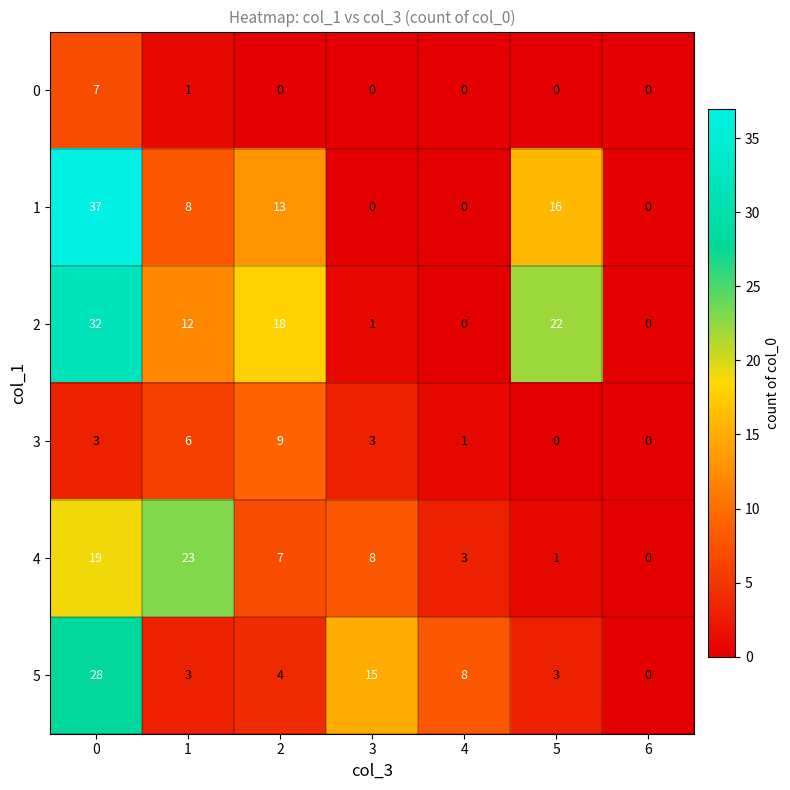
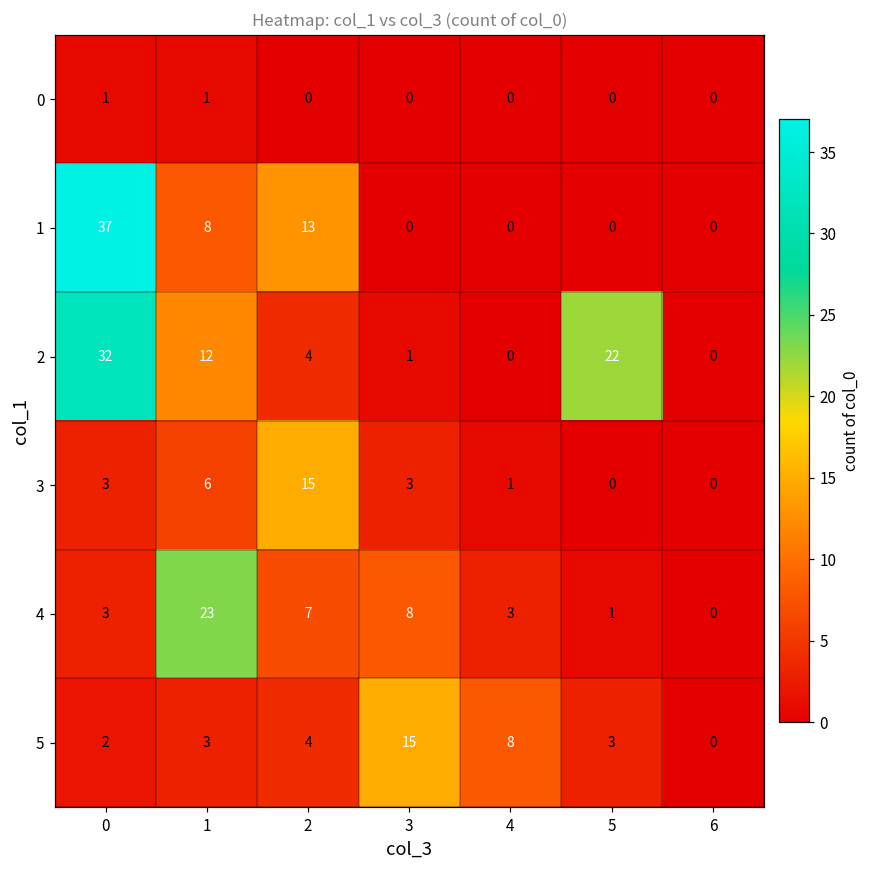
  {
    "0": {
-     "0": 7,
+     "0": 1,
      "1": 1,
      "2": 0,
      "3": 0,
      "4": 0,
      "5": 0,
      "6": 0
    },
    "1": {
      "0": 37,
      "1": 8,
      "2": 13,
      "3": 0,
      "4": 0,
-     "5": 16,
+     "5": 0,
      "6": 0
    },
    "2": {
      "0": 32,
      "1": 12,
-     "2": 18,
+     "2": 4,
      "3": 1,
      "4": 0,
      "5": 22,
      "6": 0
    },
    "3": {
      "0": 3,
      "1": 6,
-     "2": 9,
+     "2": 15,
      "3": 3,
      "4": 1,
      "5": 0,
      "6": 0
    },
    "4": {
-     "0": 19,
+     "0": 3,
      "1": 23,
      "2": 7,
      "3": 8,
      "4": 3,
      "5": 1,
      "6": 0
    },
    "5": {
-     "0": 28,
+     "0": 2,
      "1": 3,
      "2": 4,
      "3": 15,
      "4": 8,
      "5": 3,
      "6": 0
    }
  }
